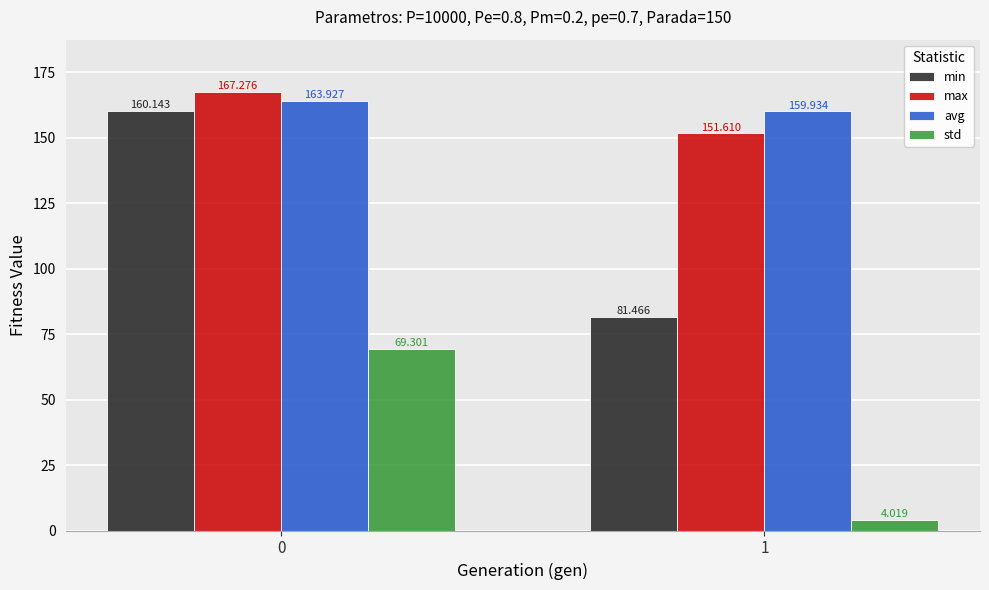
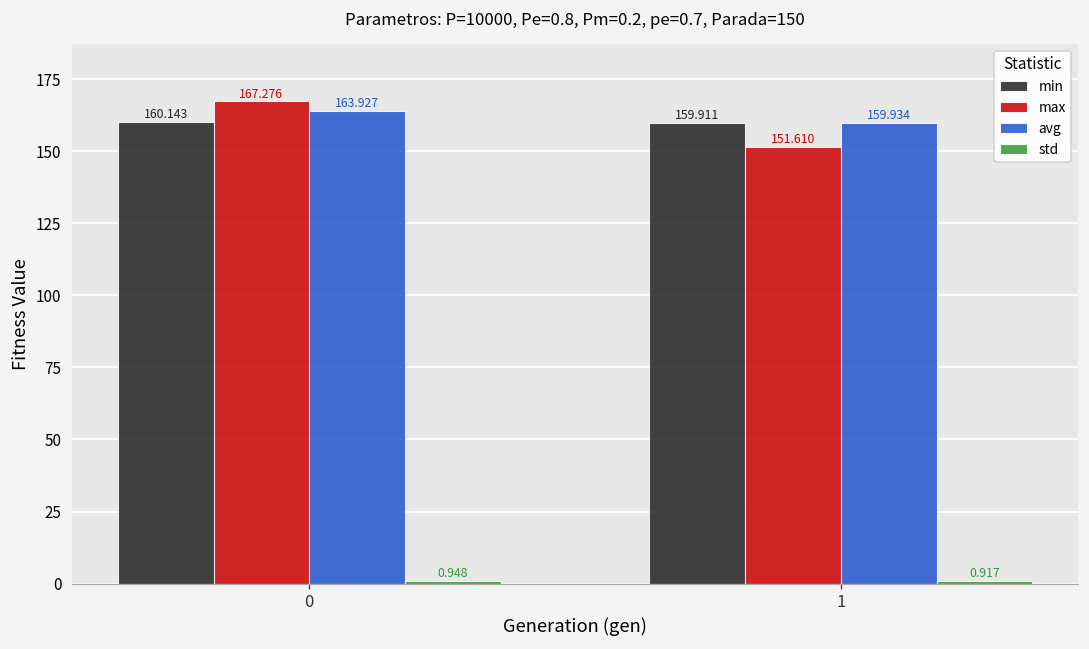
  {
    "min": {
      "0": 160.143,
-     "1": 81.466
+     "1": 159.911
    },
    "max": {
      "0": 167.276,
      "1": 151.610
    },
    "avg": {
      "0": 163.927,
      "1": 159.934
    },
    "std": {
-     "0": 69.301,
-     "1": 4.019
+     "0": 0.948,
+     "1": 0.917
    }
  }
